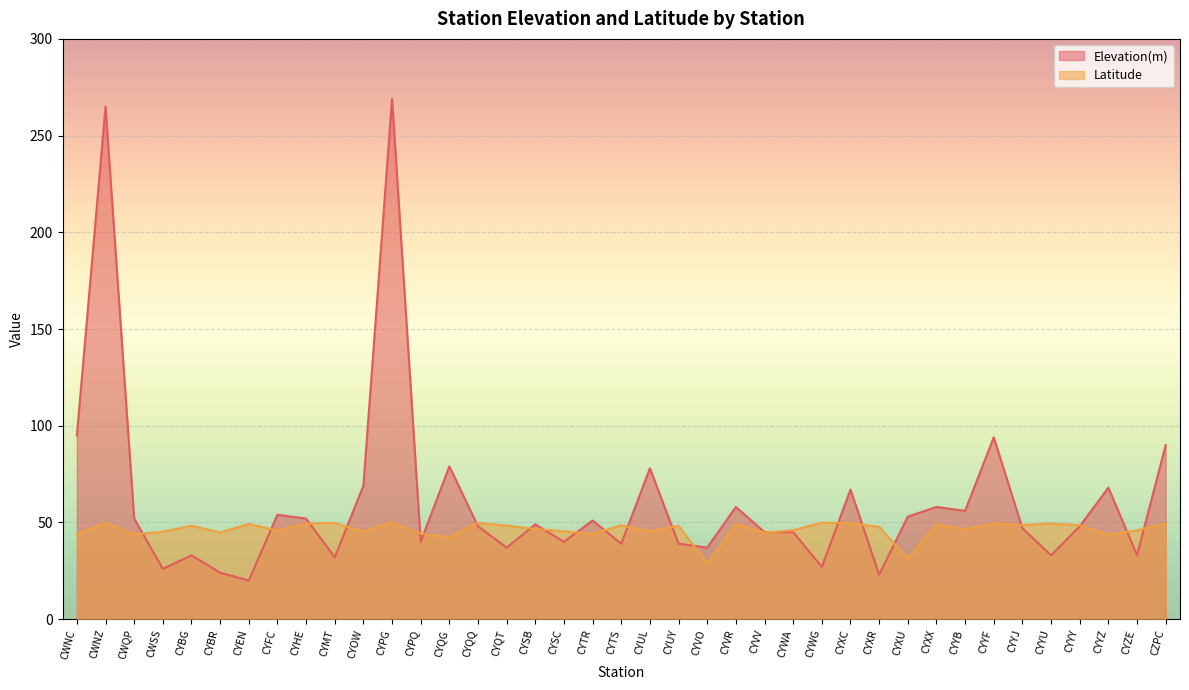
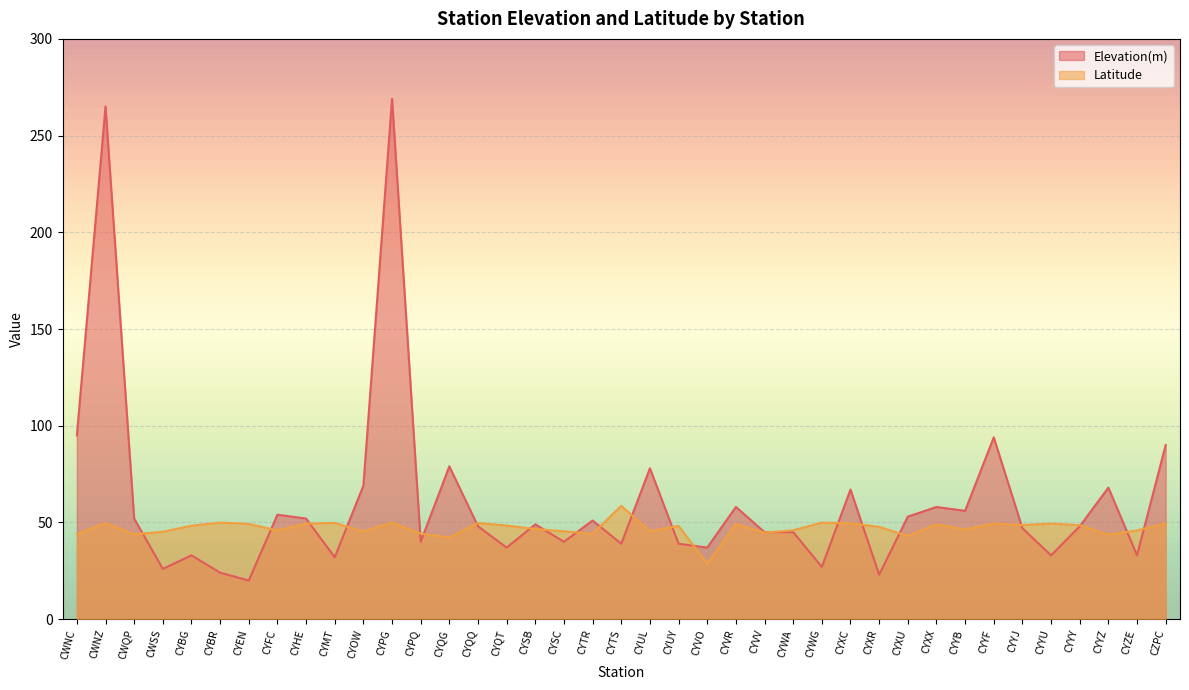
  {
    "Elevation(m)": {
      "CWNC": 95,
      "CWNZ": 265,
      "CWQP": 52,
      "CWSS": 26,
      "CYBG": 33,
      "CYBR": 24,
      "CYEN": 20,
      "CYFC": 54,
      "CYHE": 52,
      "CYMT": 32,
      "CYOW": 69,
      "CYPG": 269,
      "CYPQ": 40,
      "CYQG": 79,
      "CYQQ": 48,
      "CYQT": 37,
      "CYSB": 49,
      "CYSC": 40,
      "CYTR": 51,
      "CYTS": 39,
      "CYUL": 78,
      "CYUY": 39,
      "CYVO": 37,
      "CYVR": 58,
      "CYWG": 27,
      "CYXC": 67,
      "CYXR": 23,
      "CYXU": 53,
      "CYXX": 58,
      "CYYB": 56,
      "CYYF": 94,
      "CYYJ": 47,
      "CYYU": 33,
      "CYYZ": 68,
      "CYZE": 33,
      "CZPC": 90
    },
    "Latitude": {
      "CWNC": 44,
      "CWNZ": 50,
      "CWQP": 44,
      "CWSS": 45,
      "CYBG": 48,
-     "CYBR": 45,
+     "CYBR": 50,
      "CYEN": 49,
      "CYFC": 46,
      "CYHE": 49,
      "CYMT": 50,
      "CYOW": 45,
      "CYPG": 50,
      "CYPQ": 44,
      "CYQG": 42,
      "CYQQ": 50,
      "CYQT": 48,
      "CYSB": 47,
      "CYSC": 45,
      "CYTR": 44,
-     "CYTS": 49,
+     "CYTS": 59,
      "CYUL": 45,
      "CYUY": 48,
      "CYVO": 29,
      "CYVR": 49,
      "CYWG": 50,
      "CYXC": 50,
      "CYXR": 48,
-     "CYXU": 31,
+     "CYXU": 43,
      "CYXX": 49,
      "CYYB": 46,
      "CYYF": 49,
      "CYYJ": 49,
      "CYYU": 49,
      "CYYZ": 44,
      "CYZE": 46,
      "CZPC": 50
    }
  }
